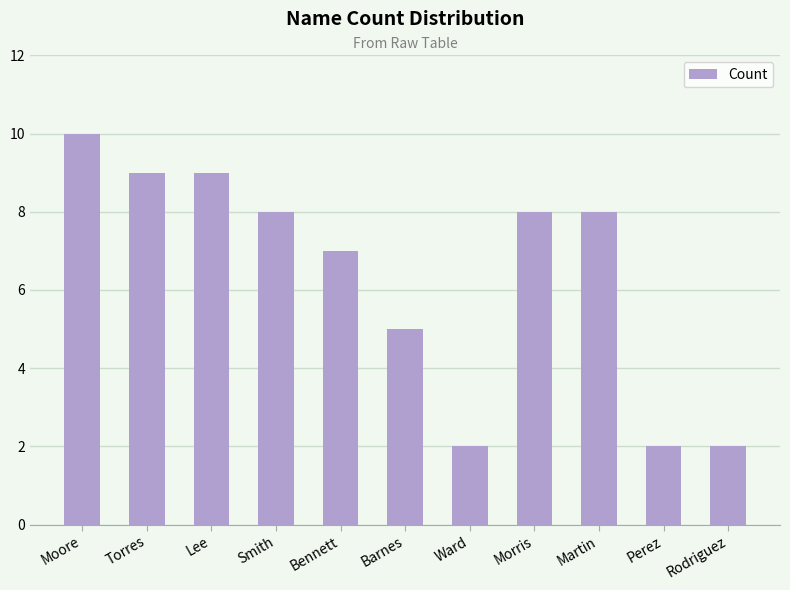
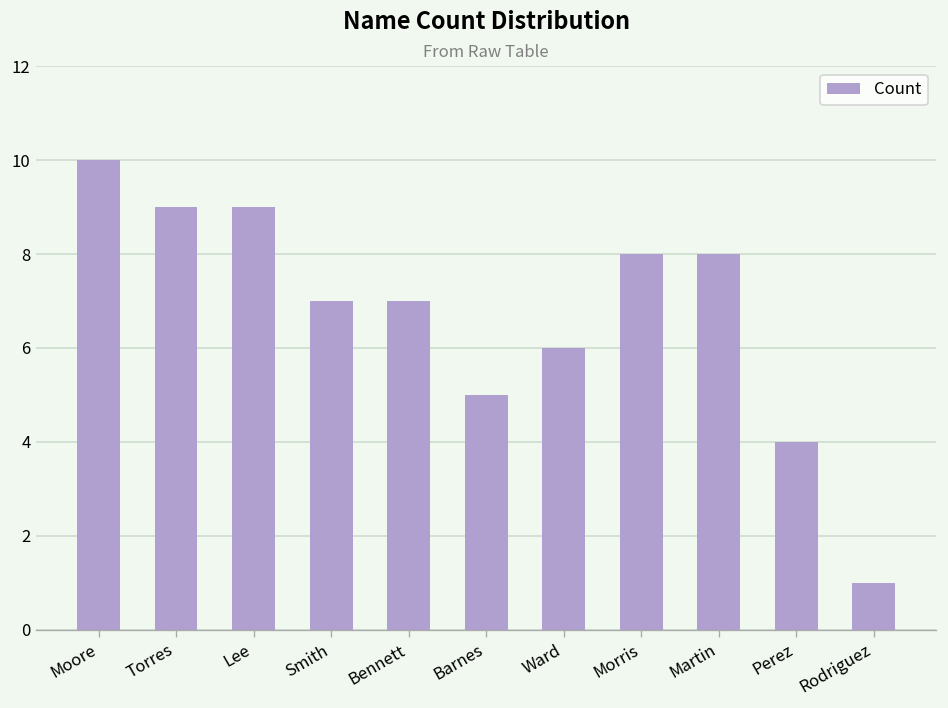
  {
    "Moore": 10,
    "Torres": 9,
    "Lee": 9,
-   "Smith": 8,
+   "Smith": 7,
    "Bennett": 7,
    "Barnes": 5,
-   "Ward": 2,
+   "Ward": 6,
    "Morris": 8,
    "Martin": 8,
-   "Perez": 2,
-   "Rodriguez": 2
+   "Perez": 4,
+   "Rodriguez": 1
  }
